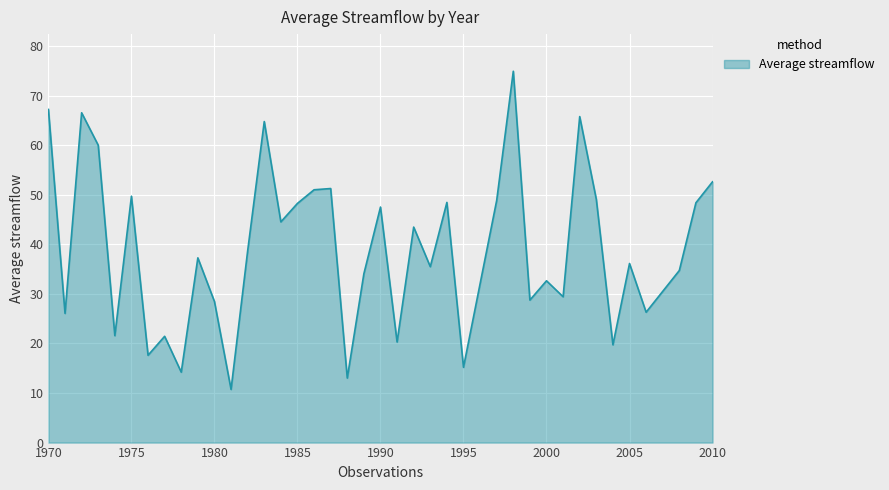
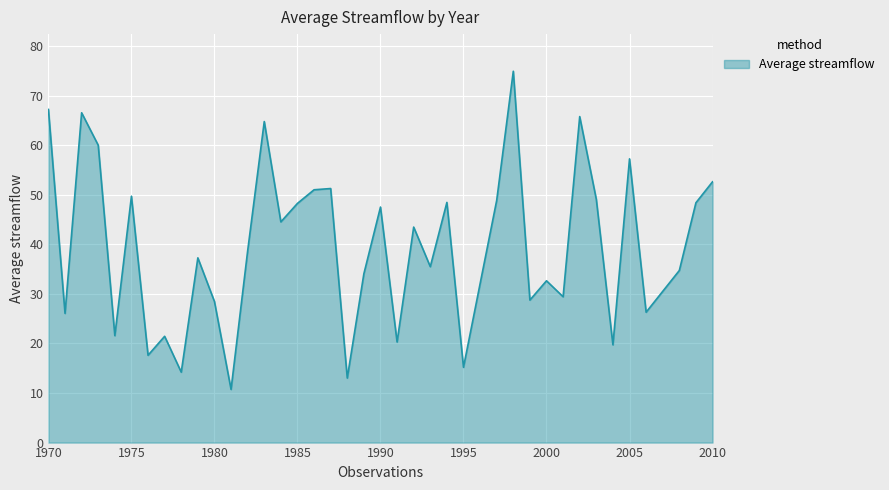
  {
    "1970": 67,
    "1975": 50,
    "1980": 28,
    "1985": 48,
    "1990": 48,
    "1995": 15,
    "2000": 33,
-   "2005": 36,
+   "2005": 57,
    "2010": 53
  }
